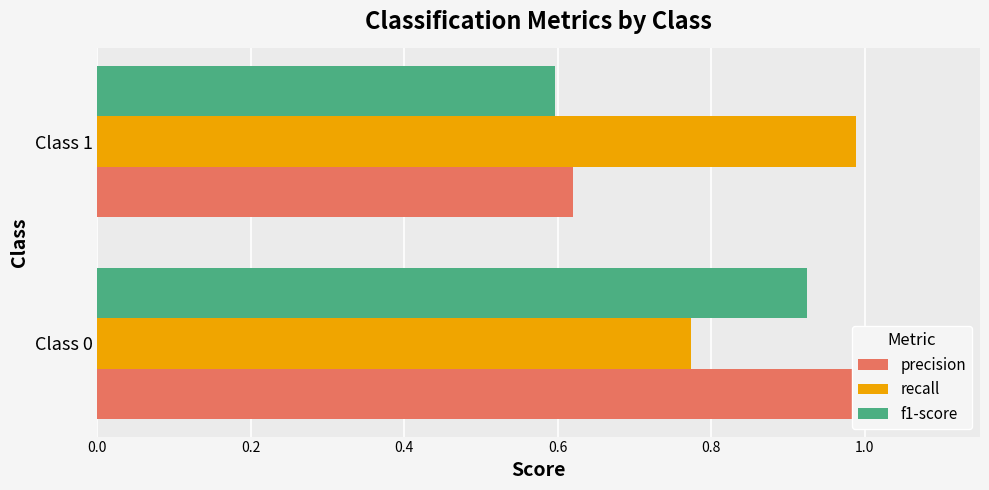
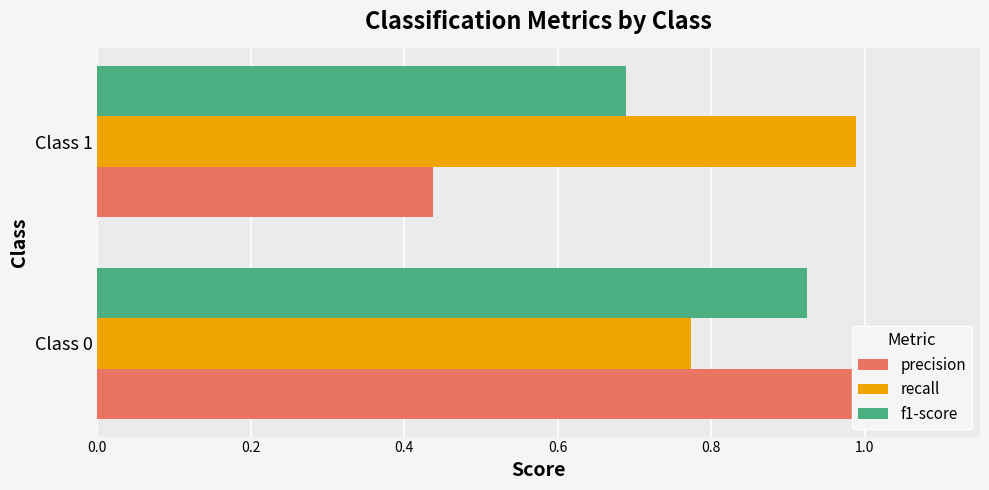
  {
    "precision": {
-     "Class 1": 0.62
+     "Class 1": 0.44
    },
    "recall": {
      "Class 1": 0.99,
      "Class 0": 0.77
    },
    "f1-score": {
-     "Class 1": 0.60,
+     "Class 1": 0.69,
      "Class 0": 0.92
    }
  }
